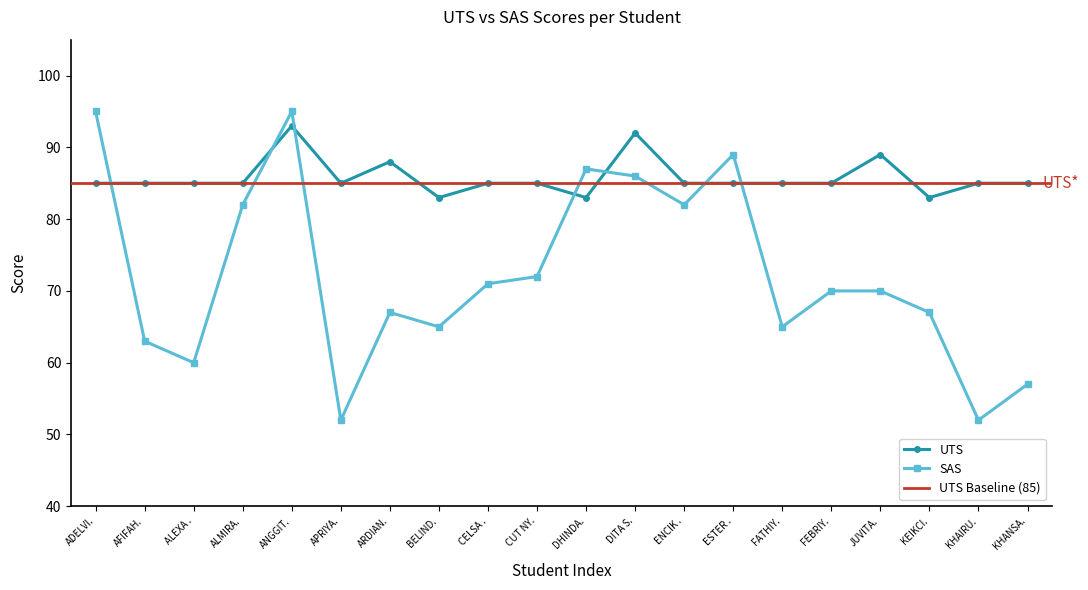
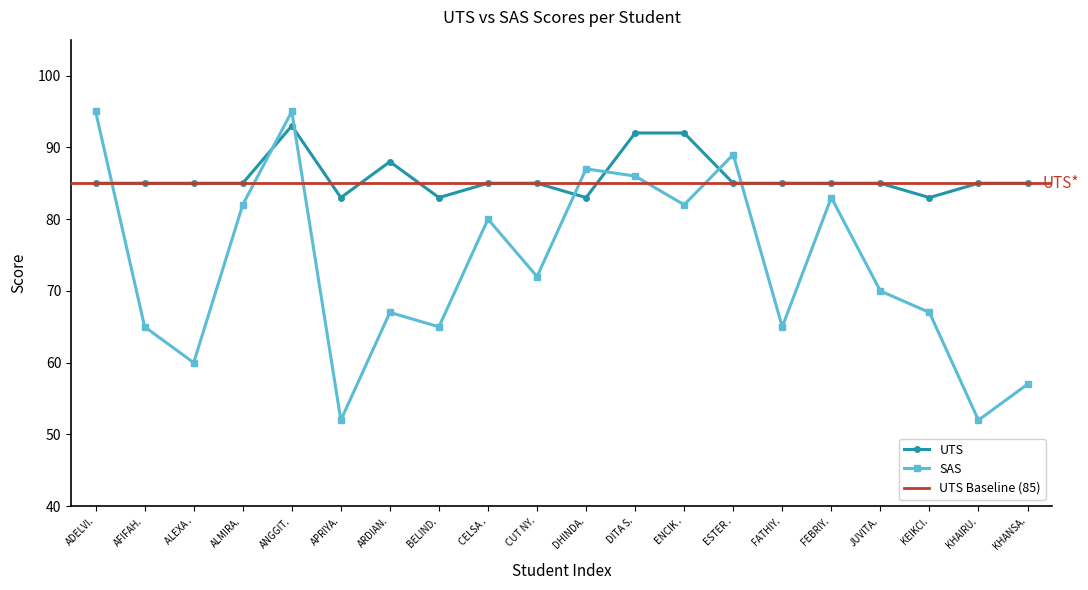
  {
    "UTS": {
      "ADELVI.": 85,
      "AFIFAH.": 85,
      "ALEXA .": 85,
      "ALMIRA.": 85,
      "ANGGIT.": 93,
-     "APRIYA.": 85,
+     "APRIYA.": 83,
      "ARDIAN.": 88,
      "BELIND.": 83,
      "CELSA .": 85,
      "CUT NY.": 85,
      "DHINDA.": 83,
      "DITA S.": 92,
-     "ENCIK .": 85,
+     "ENCIK .": 92,
      "ESTER .": 85,
      "FATHIY.": 85,
      "FEBRIY.": 85,
-     "JUVITA.": 89,
+     "JUVITA.": 85,
      "KEIKCI.": 83,
      "KHAIRU.": 85,
      "KHANSA.": 85
    },
    "SAS": {
      "ADELVI.": 95,
-     "AFIFAH.": 63,
+     "AFIFAH.": 65,
      "ALEXA .": 60,
      "ALMIRA.": 82,
      "ANGGIT.": 95,
      "APRIYA.": 52,
      "ARDIAN.": 67,
      "BELIND.": 65,
-     "CELSA .": 71,
+     "CELSA .": 80,
      "CUT NY.": 72,
      "DHINDA.": 87,
      "DITA S.": 86,
      "ENCIK .": 82,
      "ESTER .": 89,
      "FATHIY.": 65,
-     "FEBRIY.": 70,
+     "FEBRIY.": 83,
      "JUVITA.": 70,
      "KEIKCI.": 67,
      "KHAIRU.": 52,
      "KHANSA.": 57
    }
  }
